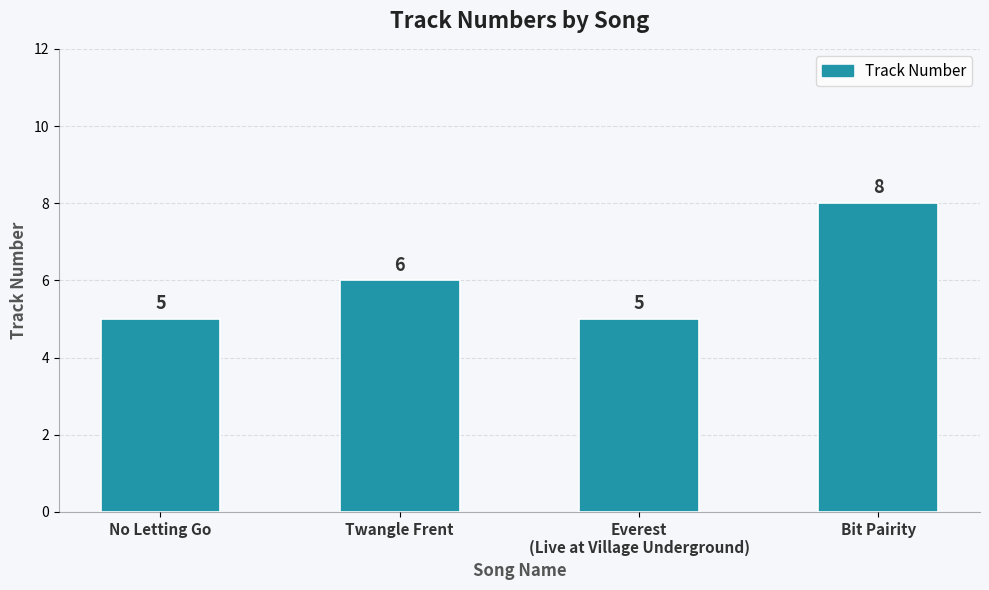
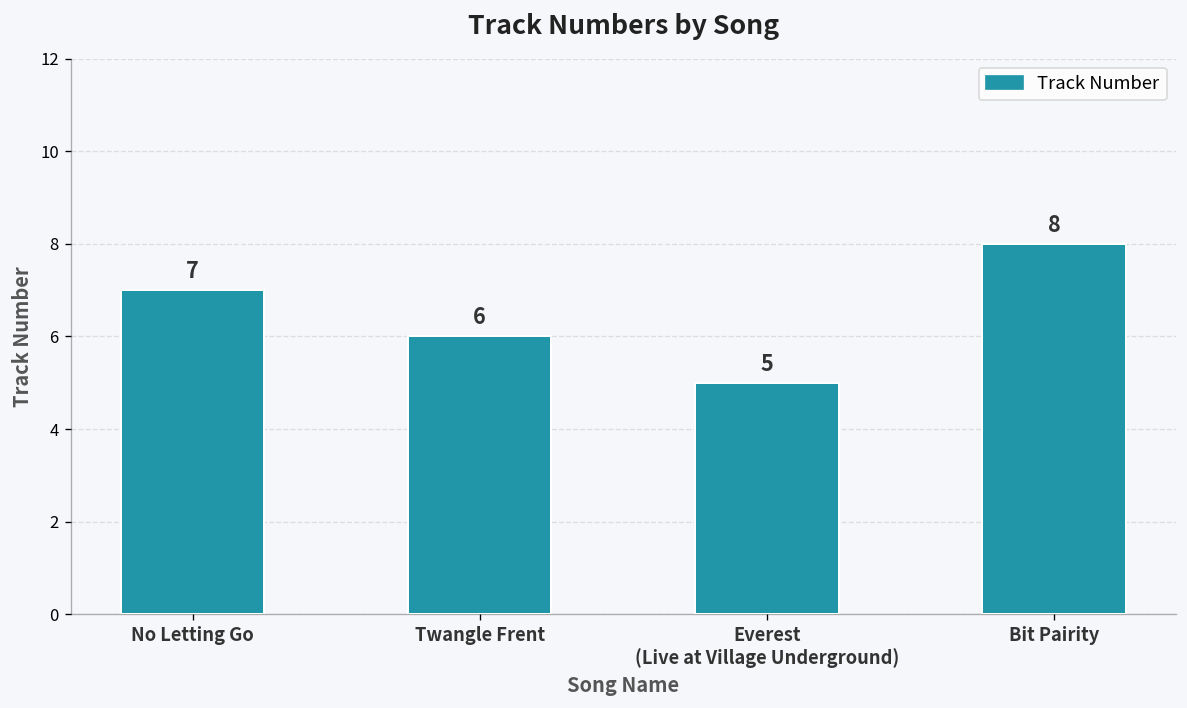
  {
-   "No Letting Go": 5,
+   "No Letting Go": 7,
    "Twangle Frent": 6,
    "Everest (Live at Village Underground)": 5,
    "Bit Pairity": 8
  }
